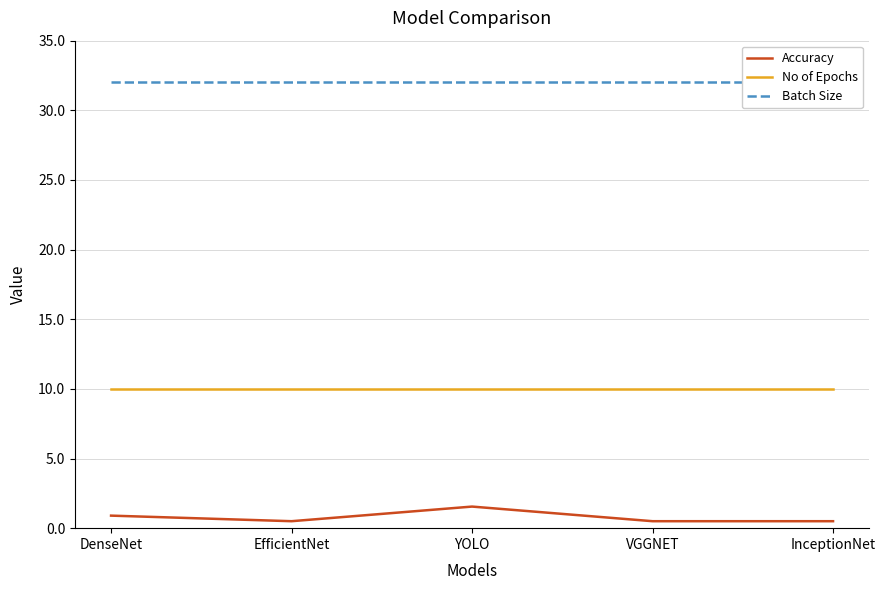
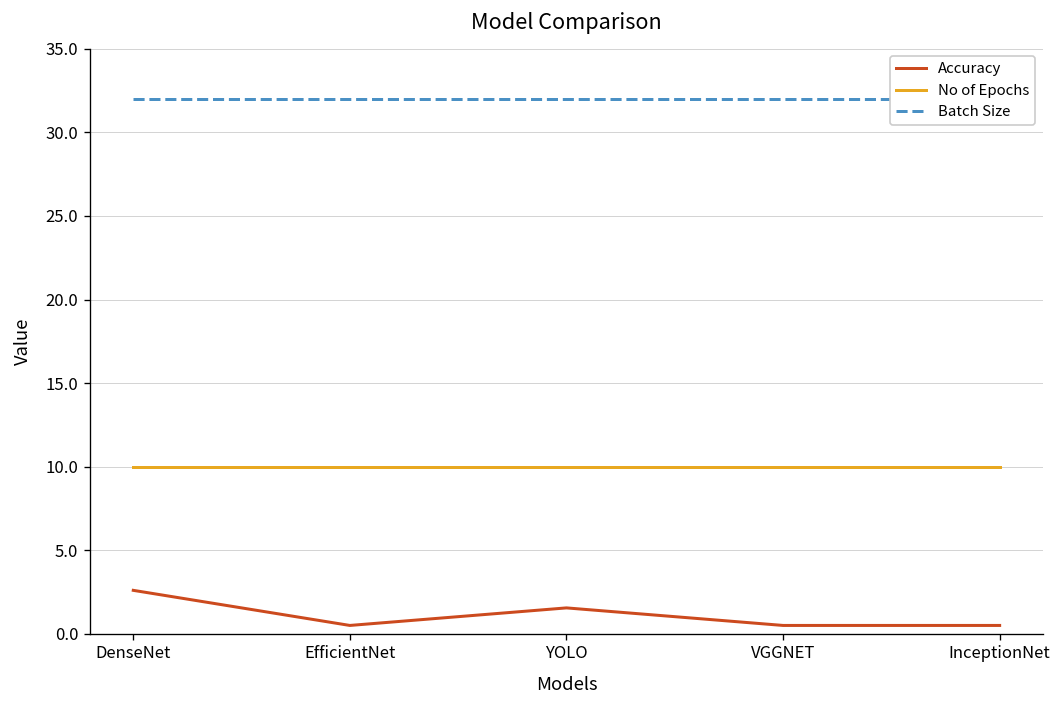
  {
    "Accuracy": {
-     "DenseNet": 0.9,
+     "DenseNet": 2.6,
      "EfficientNet": 0.5,
      "YOLO": 1.6,
      "VGGNET": 0.5,
      "InceptionNet": 0.5
    },
    "No of Epochs": {
      "DenseNet": 10.0,
      "EfficientNet": 10.0,
      "YOLO": 10.0,
      "VGGNET": 10.0,
      "InceptionNet": 10.0
    },
    "Batch Size": {
      "DenseNet": 32.0,
      "EfficientNet": 32.0,
      "YOLO": 32.0,
      "VGGNET": 32.0
    }
  }
